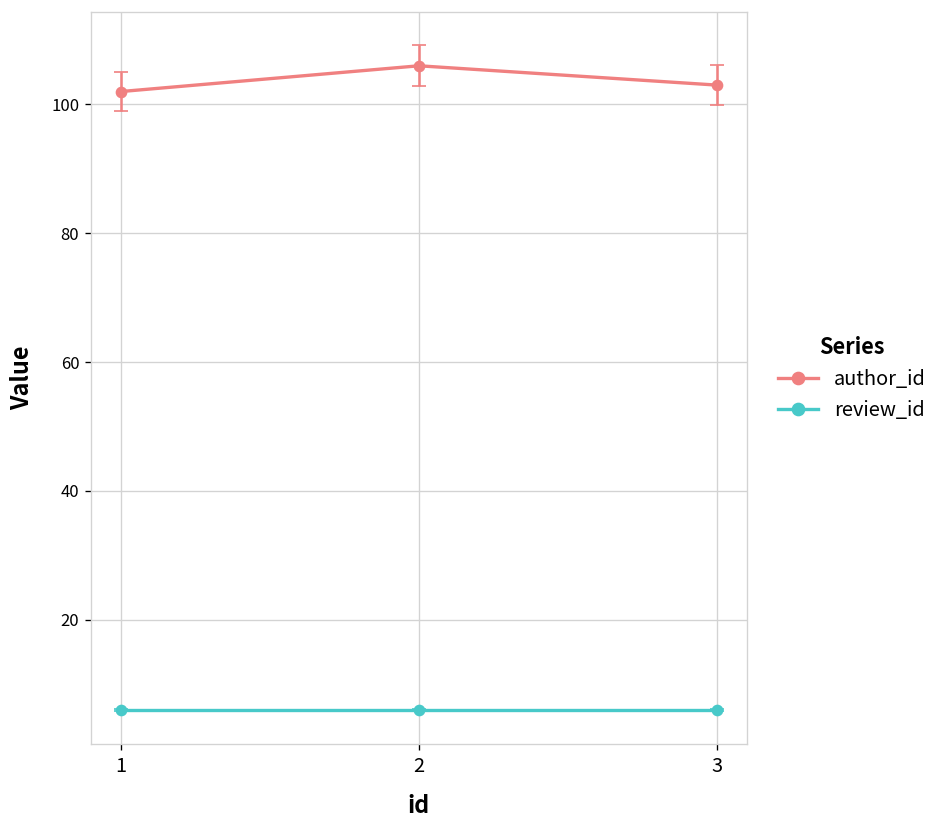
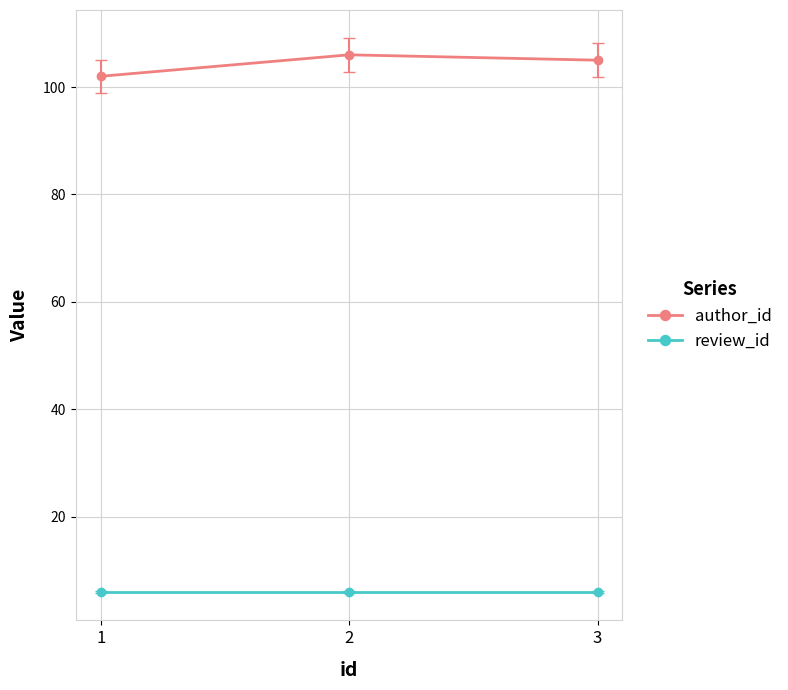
  {
    "author_id": {
      "1": 102,
      "2": 106,
-     "3": 103
+     "3": 105
    }
  }
